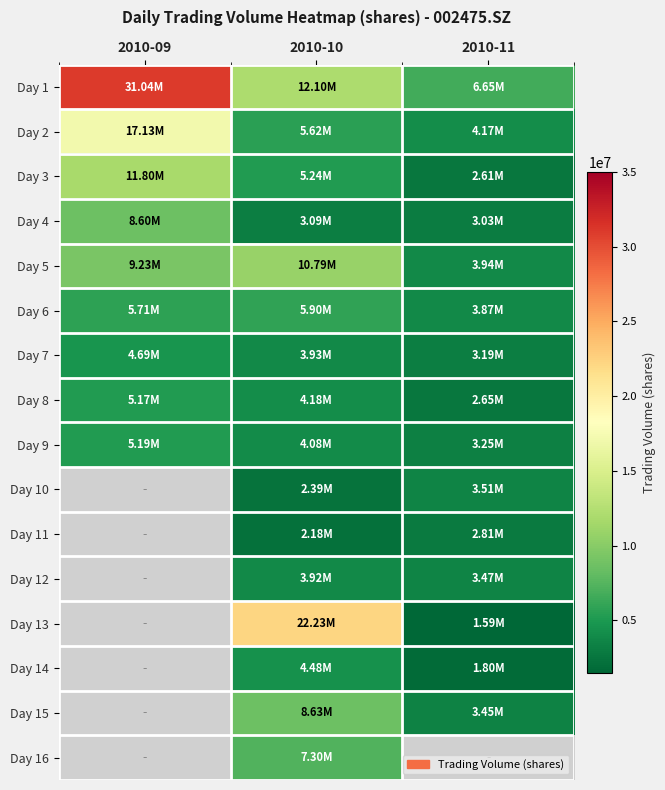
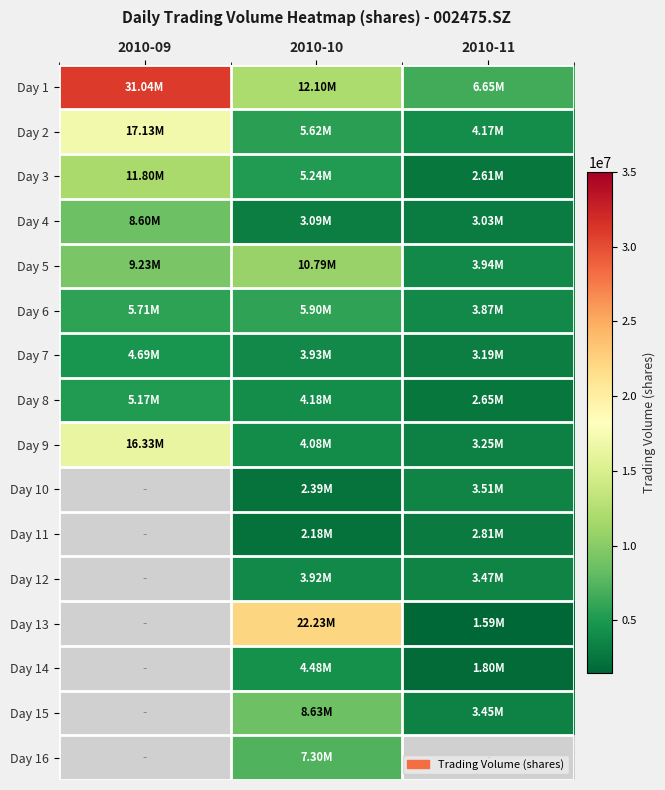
  {
    "Day 1": {
      "2010-09": "31.04M",
      "2010-10": "12.10M",
      "2010-11": "6.65M"
    },
    "Day 2": {
      "2010-09": "17.13M",
      "2010-10": "5.62M",
      "2010-11": "4.17M"
    },
    "Day 3": {
      "2010-09": "11.80M",
      "2010-10": "5.24M",
      "2010-11": "2.61M"
    },
    "Day 4": {
      "2010-09": "8.60M",
      "2010-10": "3.09M",
      "2010-11": "3.03M"
    },
    "Day 5": {
      "2010-09": "9.23M",
      "2010-10": "10.79M",
      "2010-11": "3.94M"
    },
    "Day 6": {
      "2010-09": "5.71M",
      "2010-10": "5.90M",
      "2010-11": "3.87M"
    },
    "Day 7": {
      "2010-09": "4.69M",
      "2010-10": "3.93M",
      "2010-11": "3.19M"
    },
    "Day 8": {
      "2010-09": "5.17M",
      "2010-10": "4.18M",
      "2010-11": "2.65M"
    },
    "Day 9": {
-     "2010-09": "5.19M",
+     "2010-09": "16.33M",
      "2010-10": "4.08M",
      "2010-11": "3.25M"
    },
    "Day 10": {
      "2010-10": "2.39M",
      "2010-11": "3.51M"
    },
    "Day 11": {
      "2010-10": "2.18M",
      "2010-11": "2.81M"
    },
    "Day 12": {
      "2010-10": "3.92M",
      "2010-11": "3.47M"
    },
    "Day 13": {
      "2010-10": "22.23M",
      "2010-11": "1.59M"
    },
    "Day 14": {
      "2010-10": "4.48M",
      "2010-11": "1.80M"
    },
    "Day 15": {
      "2010-10": "8.63M",
      "2010-11": "3.45M"
    },
    "Day 16": {
      "2010-10": "7.30M"
    }
  }
